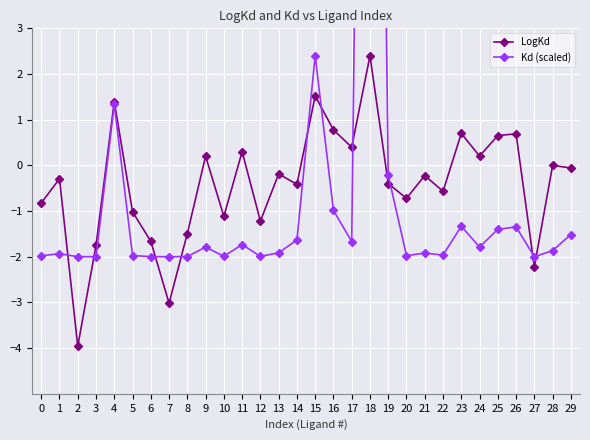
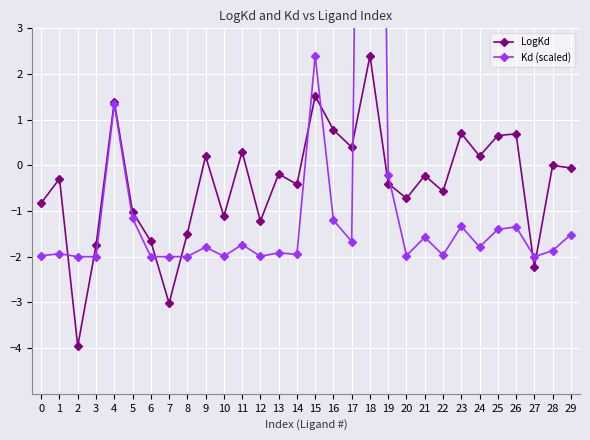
  {
    "LogKd": {
      "0": -0.8,
      "1": -0.3,
      "2": -4.0,
      "3": -1.8,
      "4": 1.4,
      "5": -1.0,
      "6": -1.7,
      "7": -3.0,
      "8": -1.5,
      "9": 0.2,
      "10": -1.1,
      "11": 0.3,
      "12": -1.2,
      "13": -0.2,
      "14": -0.4,
      "15": 1.5,
      "16": 0.8,
      "17": 0.4,
      "18": 2.4,
      "19": -0.4,
      "20": -0.7,
      "21": -0.2,
      "22": -0.6,
      "23": 0.7,
      "24": 0.2,
      "25": 0.7,
      "26": 0.7,
      "27": -2.2,
      "28": 0.0,
      "29": -0.1
    },
    "Kd (scaled)": {
      "0": -2.0,
      "1": -1.9,
      "2": -2.0,
      "3": -2.0,
      "4": 1.3,
-     "5": -2.0,
+     "5": -1.2,
      "6": -2.0,
      "7": -2.0,
      "8": -2.0,
      "9": -1.8,
      "10": -2.0,
      "11": -1.7,
      "12": -2.0,
      "13": -1.9,
-     "14": -1.6,
+     "14": -1.9,
      "15": 2.4,
-     "16": -1.0,
+     "16": -1.2,
      "17": -1.7,
      "19": -0.2,
      "20": -2.0,
-     "21": -1.9,
+     "21": -1.6,
      "22": -2.0,
      "23": -1.3,
      "24": -1.8,
      "25": -1.4,
      "26": -1.3,
      "27": -2.0,
      "28": -1.9,
      "29": -1.5
    }
  }
